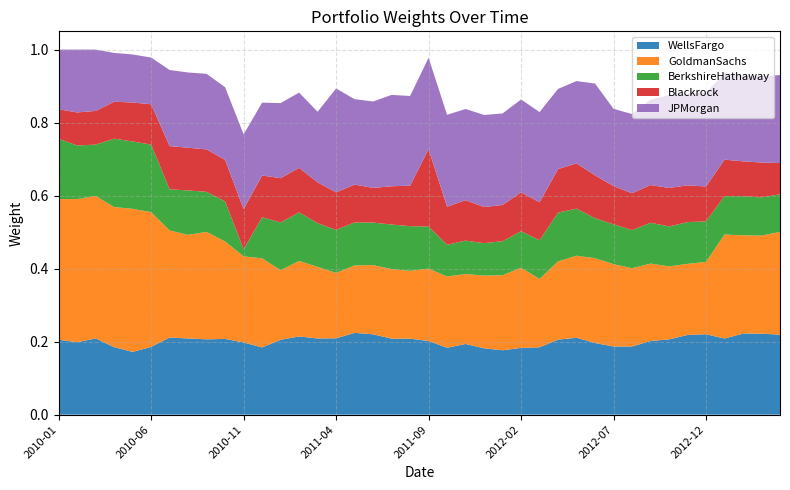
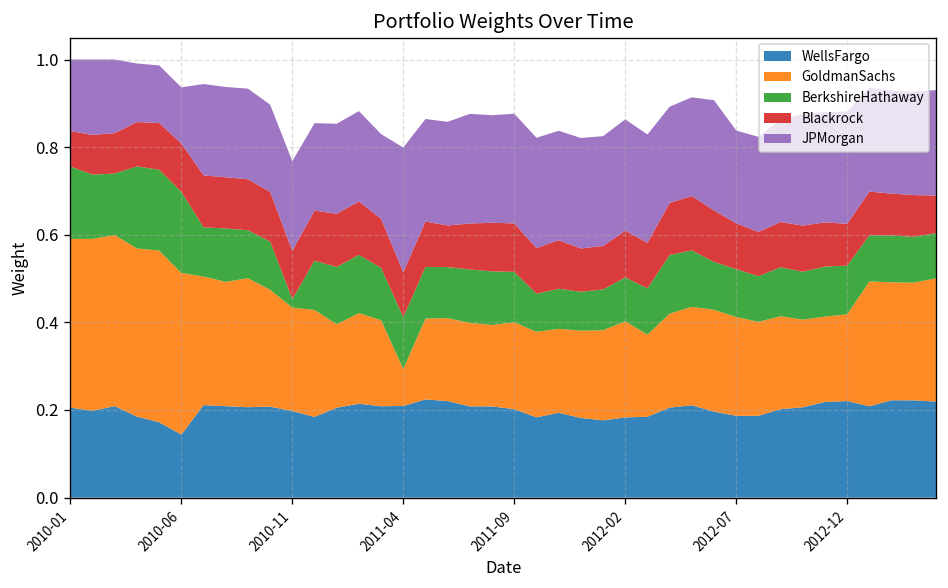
  {
    "WellsFargo": {
      "2010-01": 0.21,
-     "2010-06": 0.19,
+     "2010-06": 0.14,
      "2010-11": 0.20,
      "2011-04": 0.21,
      "2011-09": 0.20,
      "2012-02": 0.18,
      "2012-07": 0.19,
      "2012-12": 0.22
    },
    "GoldmanSachs": {
      "2010-01": 0.39,
      "2010-06": 0.37,
      "2010-11": 0.24,
-     "2011-04": 0.18,
+     "2011-04": 0.08,
      "2011-09": 0.20,
      "2012-02": 0.22,
      "2012-07": 0.23,
      "2012-12": 0.20
    },
    "BerkshireHathaway": {
      "2010-01": 0.17,
      "2010-06": 0.19,
      "2010-11": 0.02,
      "2011-04": 0.12,
      "2011-09": 0.12,
      "2012-02": 0.10,
      "2012-07": 0.11,
      "2012-12": 0.11
    },
    "Blackrock": {
      "2010-01": 0.08,
      "2010-06": 0.11,
      "2010-11": 0.11,
      "2011-04": 0.10,
-     "2011-09": 0.21,
+     "2011-09": 0.11,
      "2012-02": 0.11,
      "2012-07": 0.10,
      "2012-12": 0.10
    },
    "JPMorgan": {
      "2010-01": 0.16,
      "2010-06": 0.13,
      "2010-11": 0.20,
      "2011-04": 0.28,
      "2011-09": 0.25,
      "2012-02": 0.25,
      "2012-07": 0.21
    }
  }
